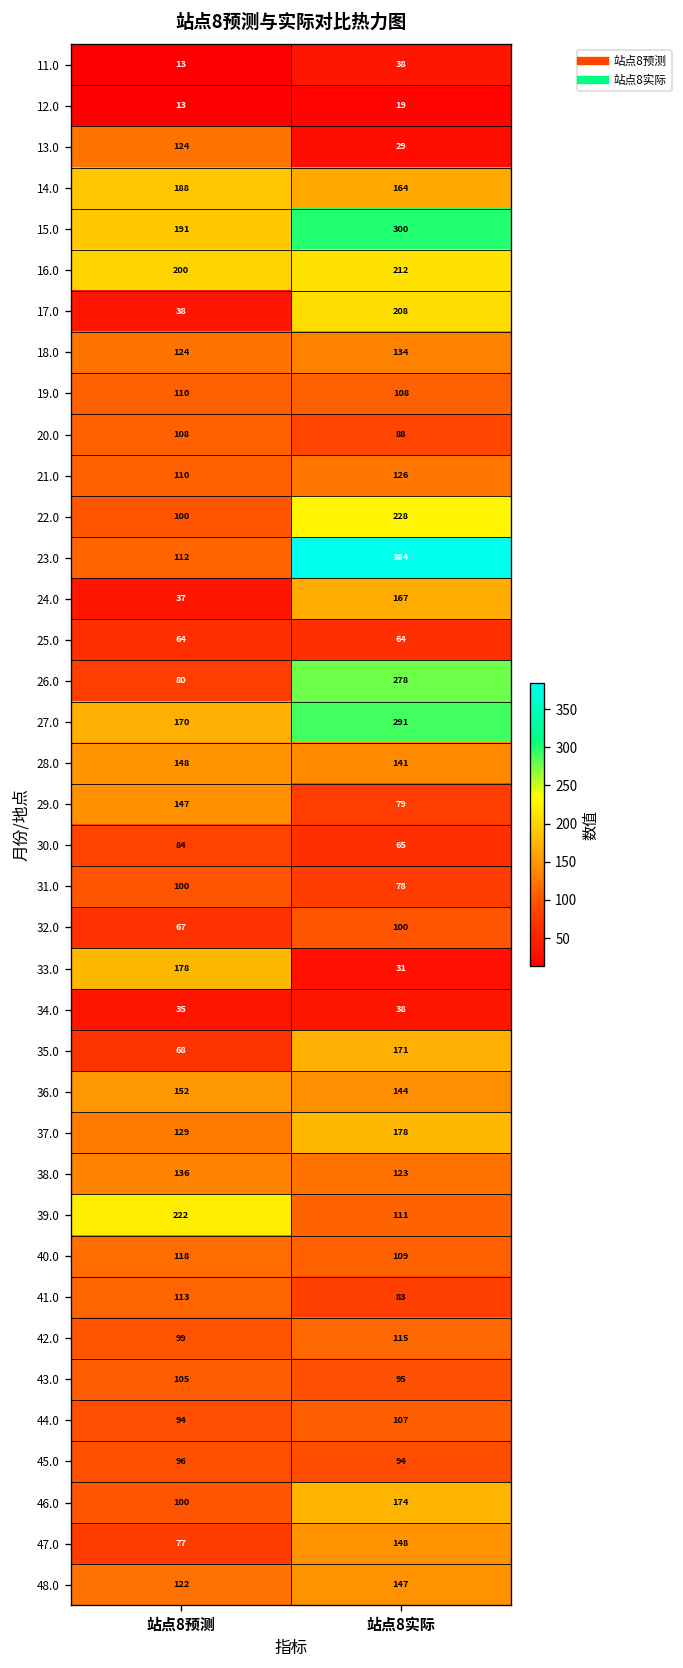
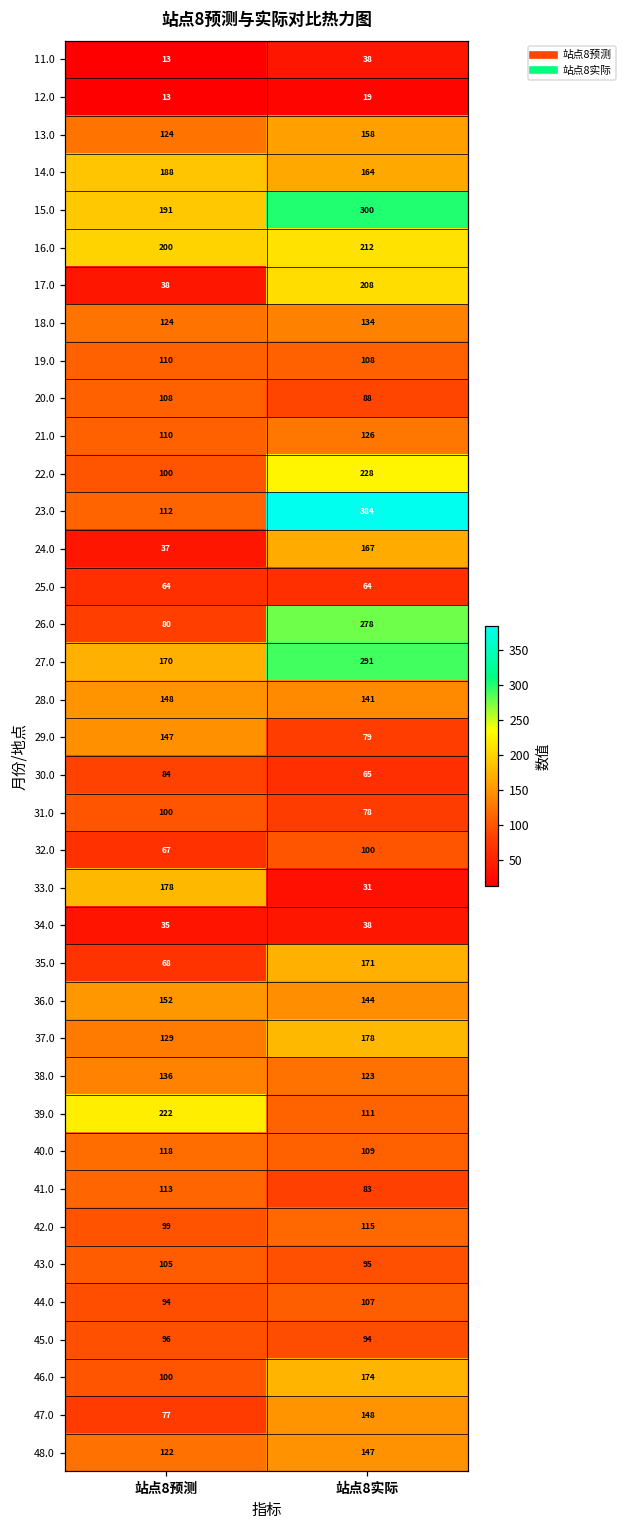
  {
    "11.0": {
      "站点8预测": 13,
      "站点8实际": 38
    },
    "12.0": {
      "站点8预测": 13,
      "站点8实际": 19
    },
    "13.0": {
      "站点8预测": 124,
-     "站点8实际": 29
+     "站点8实际": 158
    },
    "14.0": {
      "站点8预测": 188,
      "站点8实际": 164
    },
    "15.0": {
      "站点8预测": 191,
      "站点8实际": 300
    },
    "16.0": {
      "站点8预测": 200,
      "站点8实际": 212
    },
    "17.0": {
      "站点8预测": 38,
      "站点8实际": 208
    },
    "18.0": {
      "站点8预测": 124,
      "站点8实际": 134
    },
    "19.0": {
      "站点8预测": 110,
      "站点8实际": 108
    },
    "20.0": {
      "站点8预测": 108,
      "站点8实际": 88
    },
    "21.0": {
      "站点8预测": 110,
      "站点8实际": 126
    },
    "22.0": {
      "站点8预测": 100,
      "站点8实际": 228
    },
    "23.0": {
      "站点8预测": 112,
      "站点8实际": 384
    },
    "24.0": {
      "站点8预测": 37,
      "站点8实际": 167
    },
    "25.0": {
      "站点8预测": 64,
      "站点8实际": 64
    },
    "26.0": {
      "站点8预测": 80,
      "站点8实际": 278
    },
    "27.0": {
      "站点8预测": 170,
      "站点8实际": 291
    },
    "28.0": {
      "站点8预测": 148,
      "站点8实际": 141
    },
    "29.0": {
      "站点8预测": 147,
      "站点8实际": 79
    },
    "30.0": {
      "站点8预测": 84,
      "站点8实际": 65
    },
    "31.0": {
      "站点8预测": 100,
      "站点8实际": 78
    },
    "32.0": {
      "站点8预测": 67,
      "站点8实际": 100
    },
    "33.0": {
      "站点8预测": 178,
      "站点8实际": 31
    },
    "34.0": {
      "站点8预测": 35,
      "站点8实际": 38
    },
    "35.0": {
      "站点8预测": 68,
      "站点8实际": 171
    },
    "36.0": {
      "站点8预测": 152,
      "站点8实际": 144
    },
    "37.0": {
      "站点8预测": 129,
      "站点8实际": 178
    },
    "38.0": {
      "站点8预测": 136,
      "站点8实际": 123
    },
    "39.0": {
      "站点8预测": 222,
      "站点8实际": 111
    },
    "40.0": {
      "站点8预测": 118,
      "站点8实际": 109
    },
    "41.0": {
      "站点8预测": 113,
      "站点8实际": 83
    },
    "42.0": {
      "站点8预测": 99,
      "站点8实际": 115
    },
    "43.0": {
      "站点8预测": 105,
      "站点8实际": 95
    },
    "44.0": {
      "站点8预测": 94,
      "站点8实际": 107
    },
    "45.0": {
      "站点8预测": 96,
      "站点8实际": 94
    },
    "46.0": {
      "站点8预测": 100,
      "站点8实际": 174
    },
    "47.0": {
      "站点8预测": 77,
      "站点8实际": 148
    },
    "48.0": {
      "站点8预测": 122,
      "站点8实际": 147
    }
  }
